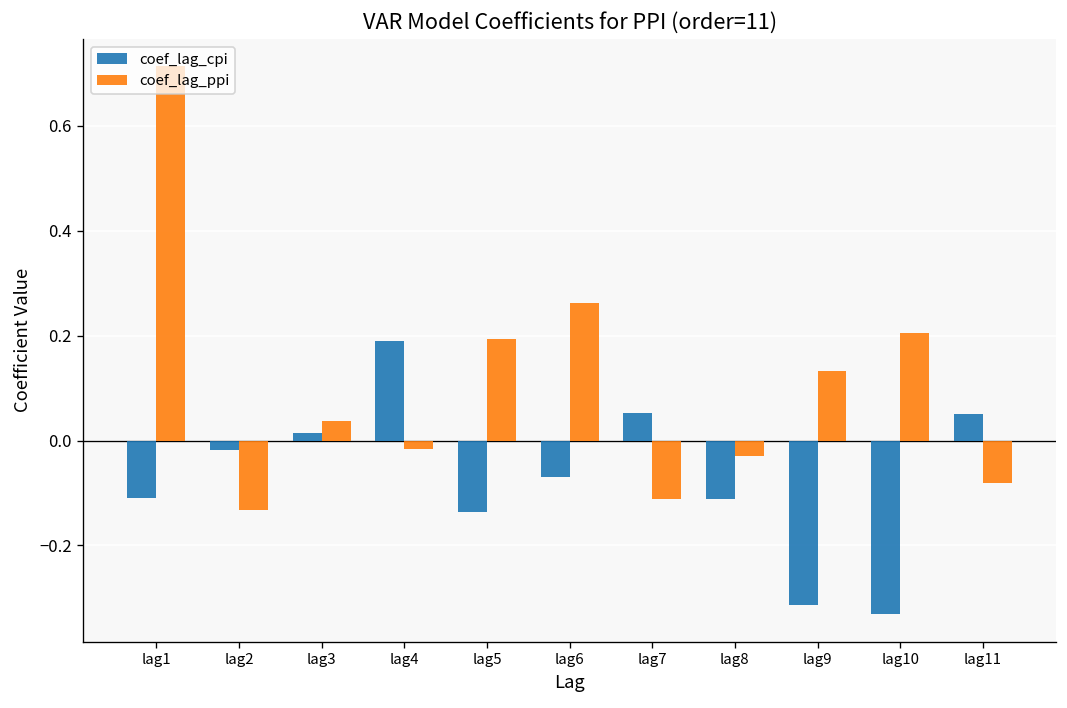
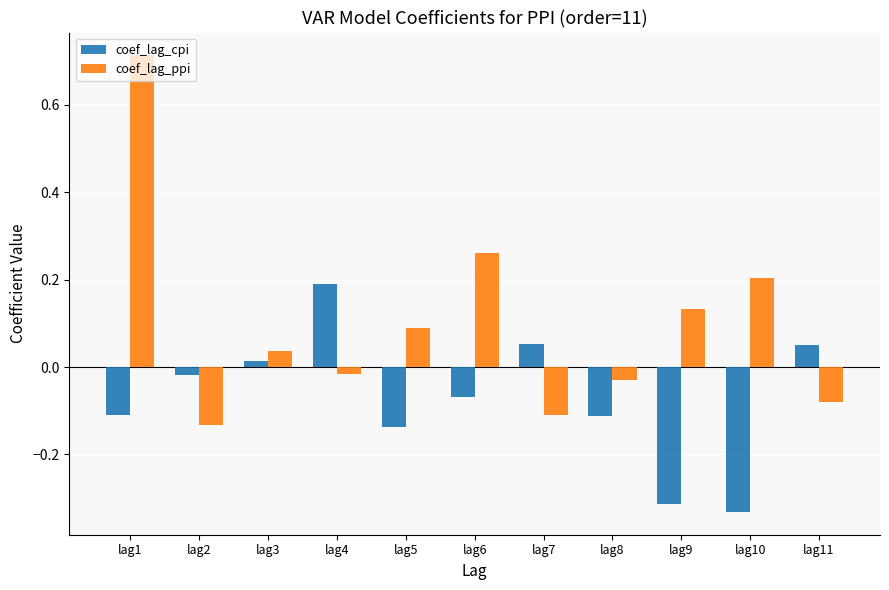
  {
    "coef_lag_cpi": {
      "lag1": -0.11,
      "lag2": -0.02,
      "lag3": 0.01,
      "lag4": 0.19,
      "lag5": -0.14,
      "lag6": -0.07,
      "lag7": 0.05,
      "lag8": -0.11,
      "lag9": -0.31,
      "lag10": -0.33,
      "lag11": 0.05
    },
    "coef_lag_ppi": {
      "lag2": -0.13,
      "lag3": 0.04,
      "lag4": -0.02,
-     "lag5": 0.19,
+     "lag5": 0.09,
      "lag6": 0.26,
      "lag7": -0.11,
      "lag8": -0.03,
      "lag9": 0.13,
      "lag10": 0.20,
      "lag11": -0.08
    }
  }
